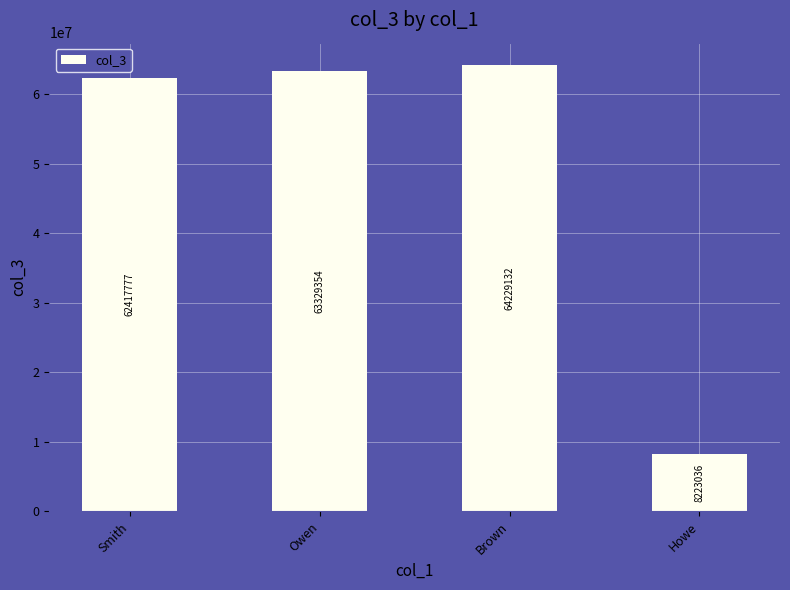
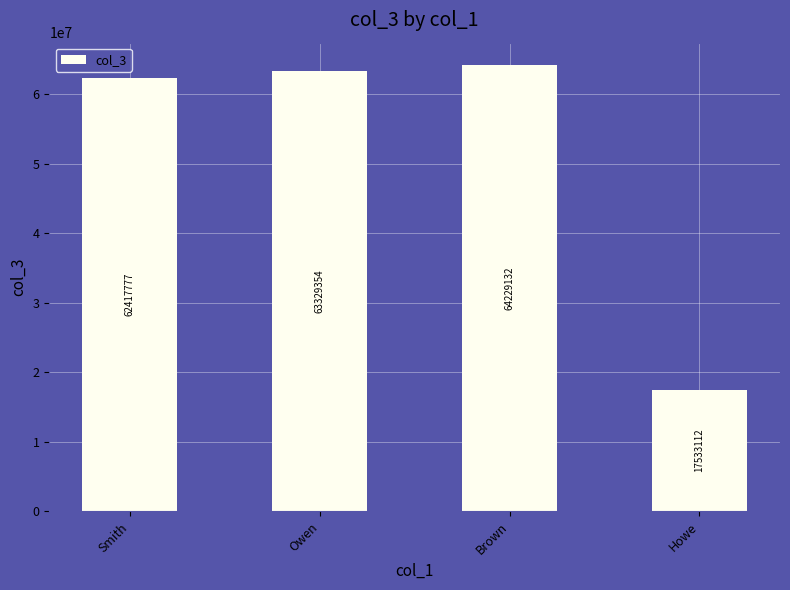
  {
-   "Howe": 8223036
+   "Howe": 17533112
  }
